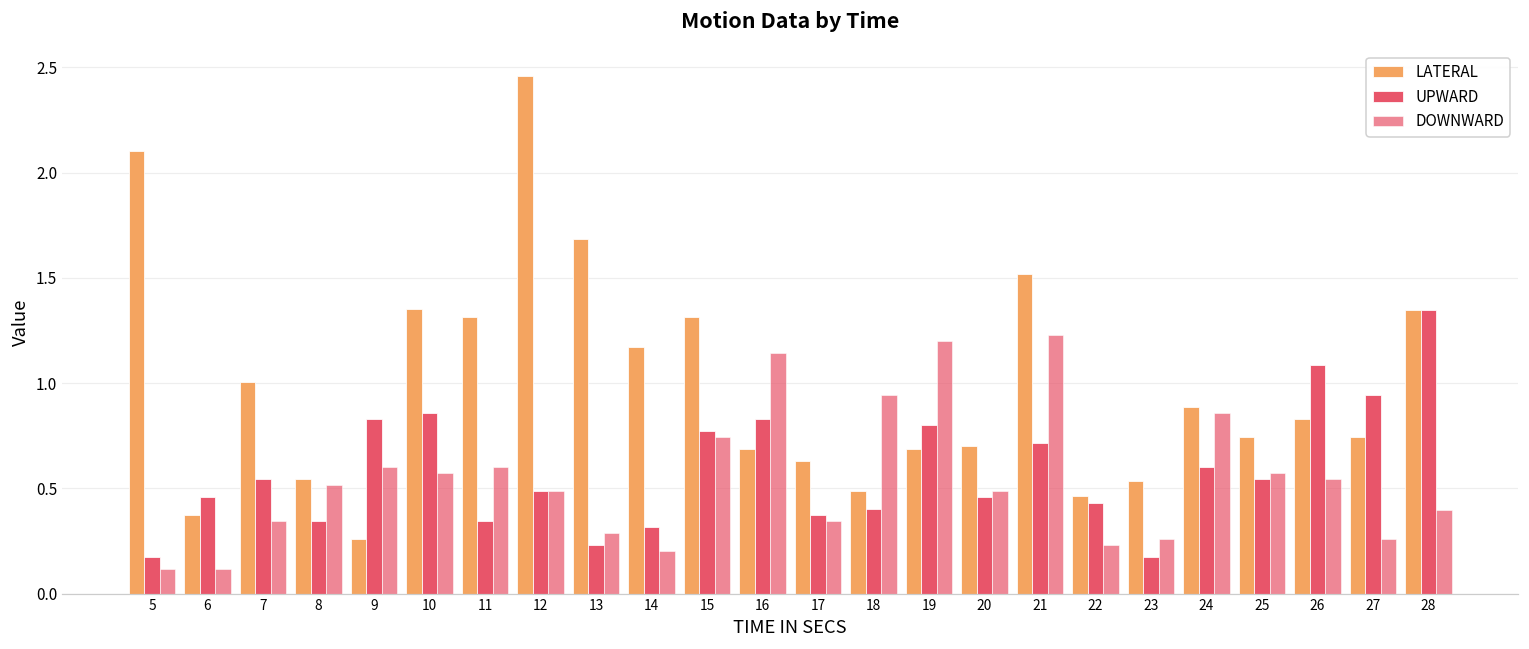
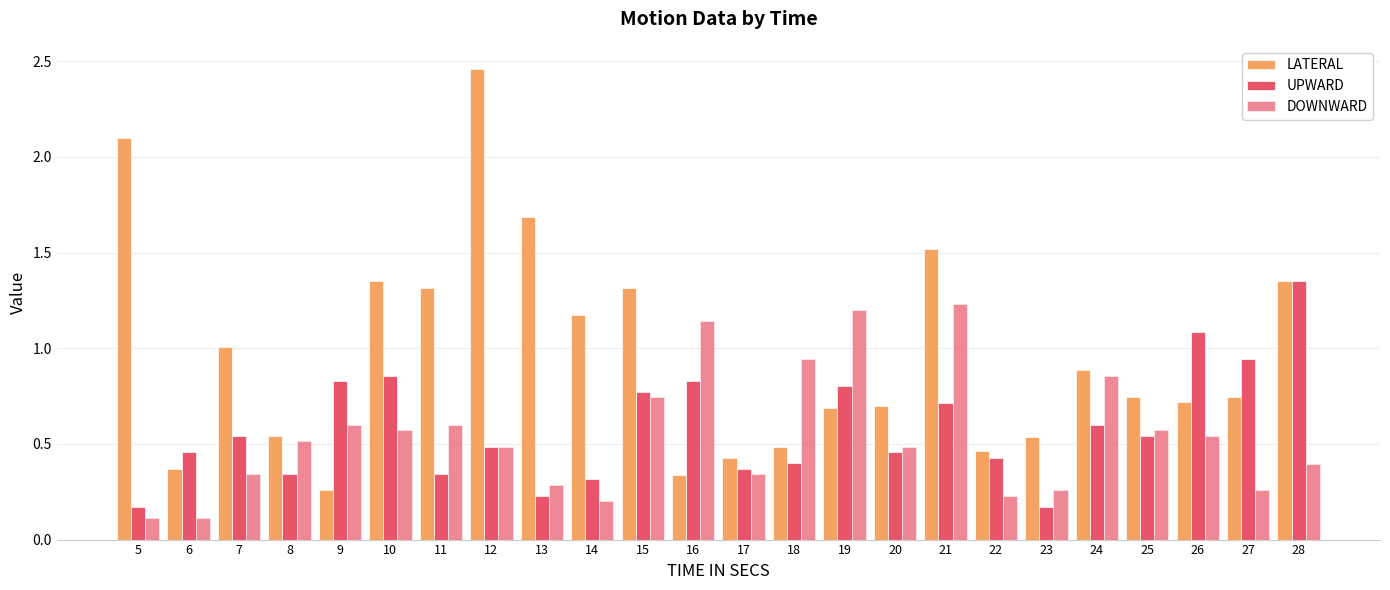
  {
    "LATERAL": {
      "5": 2.10,
      "6": 0.37,
      "7": 1.00,
      "8": 0.54,
      "9": 0.26,
      "10": 1.35,
      "11": 1.31,
      "12": 2.46,
      "13": 1.68,
      "14": 1.17,
      "15": 1.31,
-     "16": 0.69,
-     "17": 0.63,
+     "16": 0.34,
+     "17": 0.43,
      "18": 0.49,
      "19": 0.69,
      "20": 0.70,
      "21": 1.52,
      "22": 0.46,
      "23": 0.53,
      "24": 0.89,
      "25": 0.74,
-     "26": 0.83,
+     "26": 0.72,
      "27": 0.74,
      "28": 1.35
    }
  }
